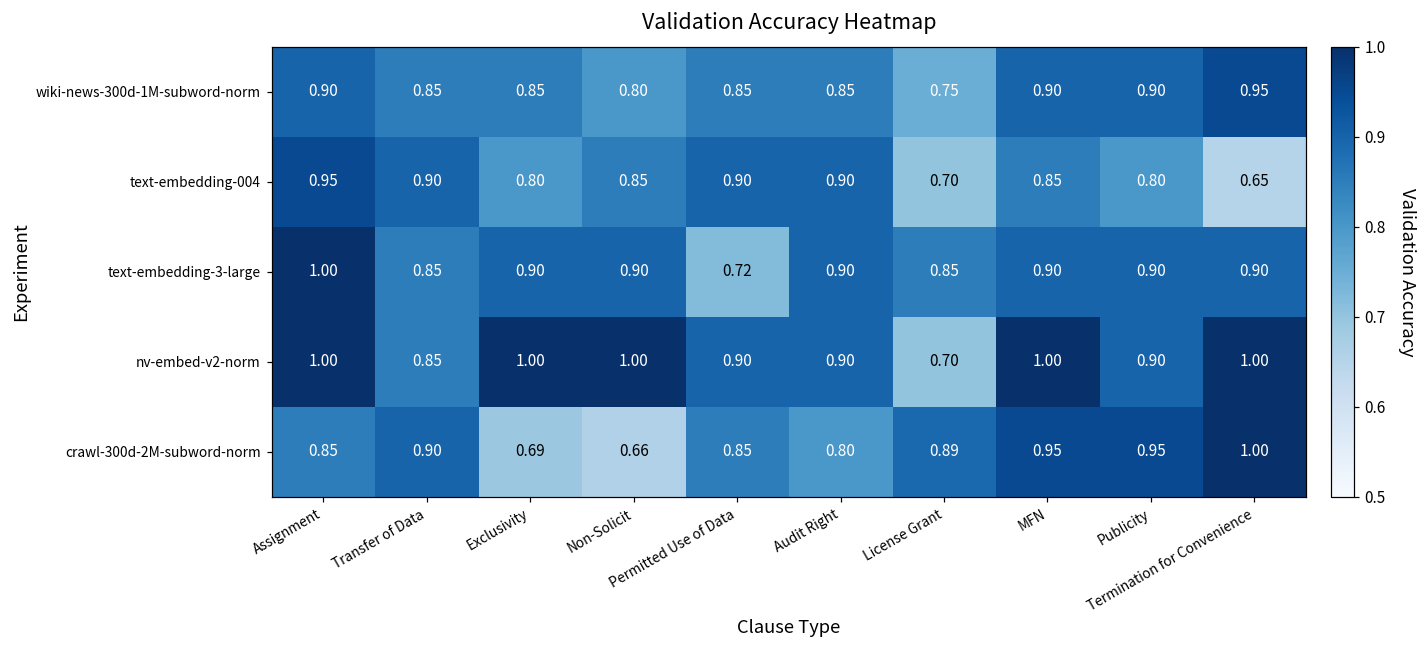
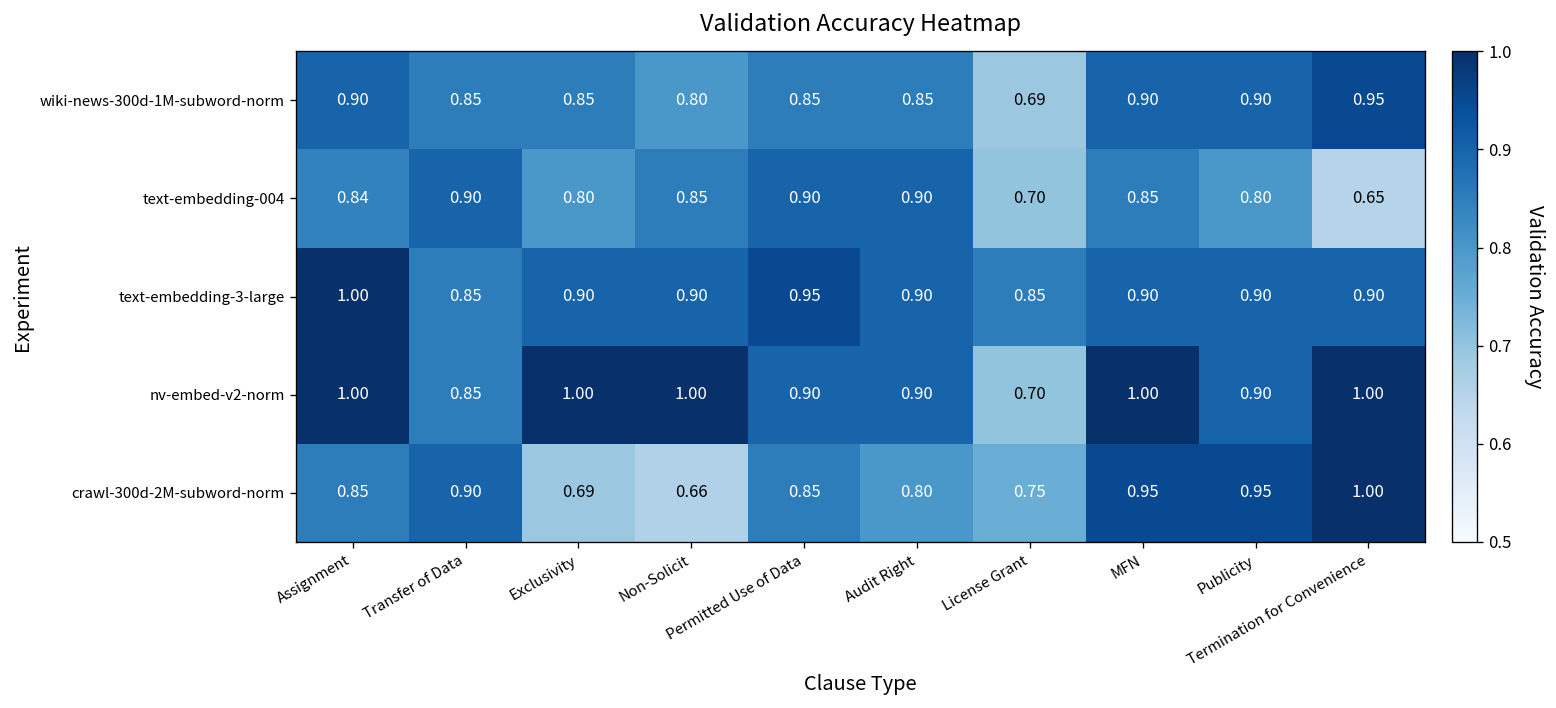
  {
    "wiki-news-300d-1M-subword-norm": {
      "Assignment": 0.90,
      "Transfer of Data": 0.85,
      "Exclusivity": 0.85,
      "Non-Solicit": 0.80,
      "Permitted Use of Data": 0.85,
      "Audit Right": 0.85,
-     "License Grant": 0.75,
+     "License Grant": 0.69,
      "MFN": 0.90,
      "Publicity": 0.90,
      "Termination for Convenience": 0.95
    },
    "text-embedding-004": {
-     "Assignment": 0.95,
+     "Assignment": 0.84,
      "Transfer of Data": 0.90,
      "Exclusivity": 0.80,
      "Non-Solicit": 0.85,
      "Permitted Use of Data": 0.90,
      "Audit Right": 0.90,
      "License Grant": 0.70,
      "MFN": 0.85,
      "Publicity": 0.80,
      "Termination for Convenience": 0.65
    },
    "text-embedding-3-large": {
      "Assignment": 1.00,
      "Transfer of Data": 0.85,
      "Exclusivity": 0.90,
      "Non-Solicit": 0.90,
-     "Permitted Use of Data": 0.72,
+     "Permitted Use of Data": 0.95,
      "Audit Right": 0.90,
      "License Grant": 0.85,
      "MFN": 0.90,
      "Publicity": 0.90,
      "Termination for Convenience": 0.90
    },
    "nv-embed-v2-norm": {
      "Assignment": 1.00,
      "Transfer of Data": 0.85,
      "Exclusivity": 1.00,
      "Non-Solicit": 1.00,
      "Permitted Use of Data": 0.90,
      "Audit Right": 0.90,
      "License Grant": 0.70,
      "MFN": 1.00,
      "Publicity": 0.90,
      "Termination for Convenience": 1.00
    },
    "crawl-300d-2M-subword-norm": {
      "Assignment": 0.85,
      "Transfer of Data": 0.90,
      "Exclusivity": 0.69,
      "Non-Solicit": 0.66,
      "Permitted Use of Data": 0.85,
      "Audit Right": 0.80,
-     "License Grant": 0.89,
+     "License Grant": 0.75,
      "MFN": 0.95,
      "Publicity": 0.95,
      "Termination for Convenience": 1.00
    }
  }
